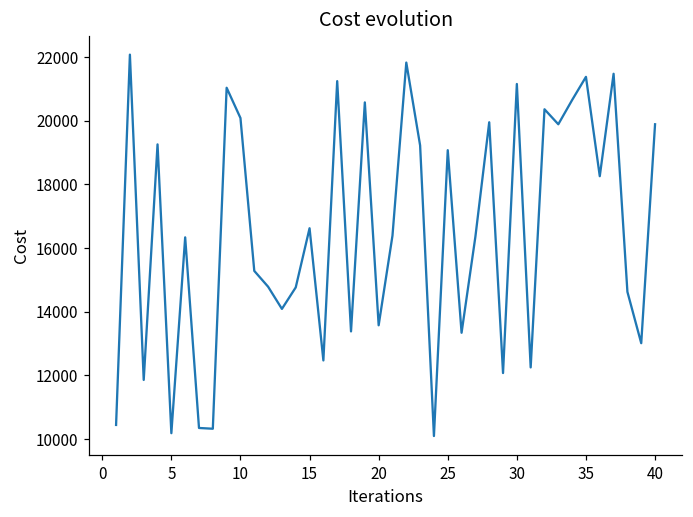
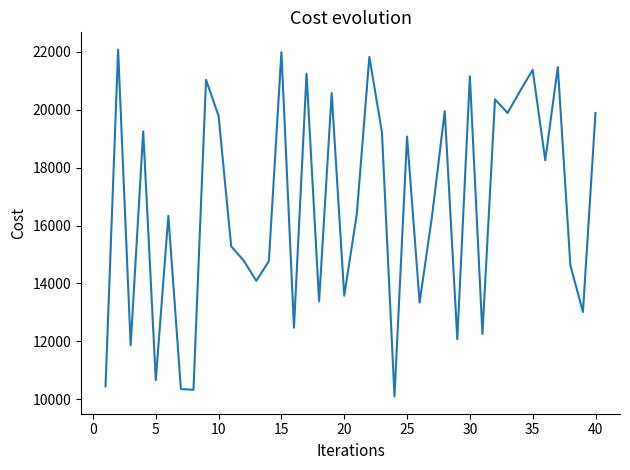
  {
-   "5": 10200,
-   "10": 20100,
-   "15": 16600,
+   "5": 10700,
+   "10": 19800,
+   "15": 22000,
    "20": 13600,
    "25": 19100,
    "30": 21200,
    "35": 21400,
    "40": 19900
  }
